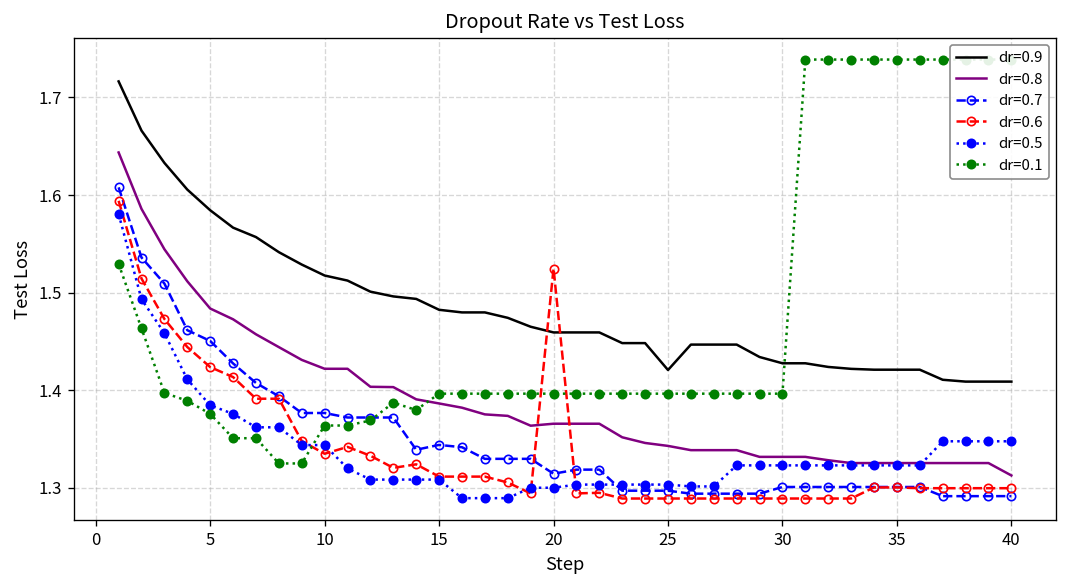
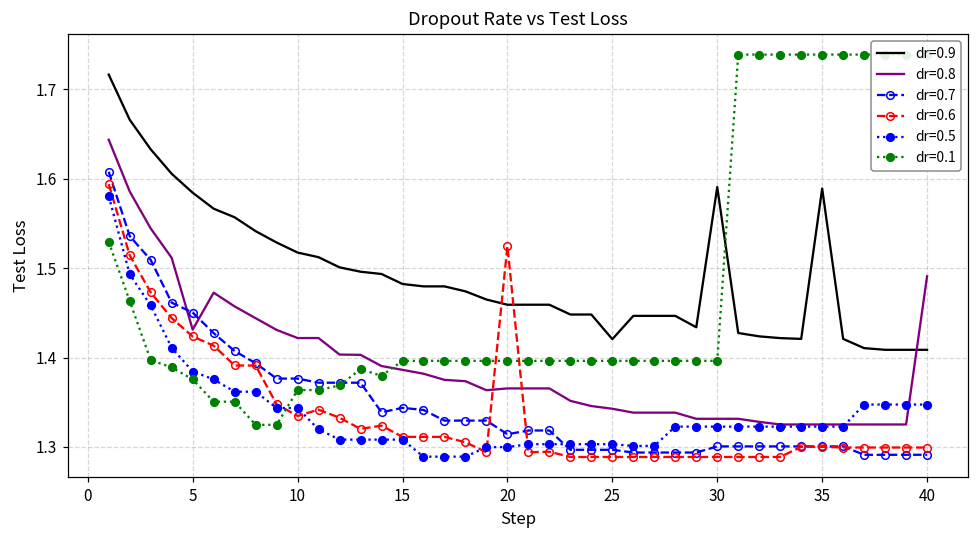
  {
    "dr=0.9": {
      "5": 1.58,
      "10": 1.52,
      "15": 1.48,
      "20": 1.46,
      "25": 1.42,
-     "30": 1.43,
-     "35": 1.42,
+     "30": 1.59,
+     "35": 1.59,
      "40": 1.41
    },
    "dr=0.8": {
-     "5": 1.48,
+     "5": 1.43,
      "10": 1.42,
      "15": 1.39,
      "20": 1.37,
      "25": 1.34,
      "30": 1.33,
-     "40": 1.31
+     "40": 1.49
    },
    "dr=0.6": {
      "5": 1.42,
      "10": 1.33,
      "20": 1.52,
      "25": 1.29,
      "30": 1.29,
      "40": 1.30
    },
    "dr=0.1": {
      "5": 1.38,
      "10": 1.36,
      "15": 1.40,
      "20": 1.40,
      "25": 1.40,
      "30": 1.40,
      "35": 1.74
    }
  }
